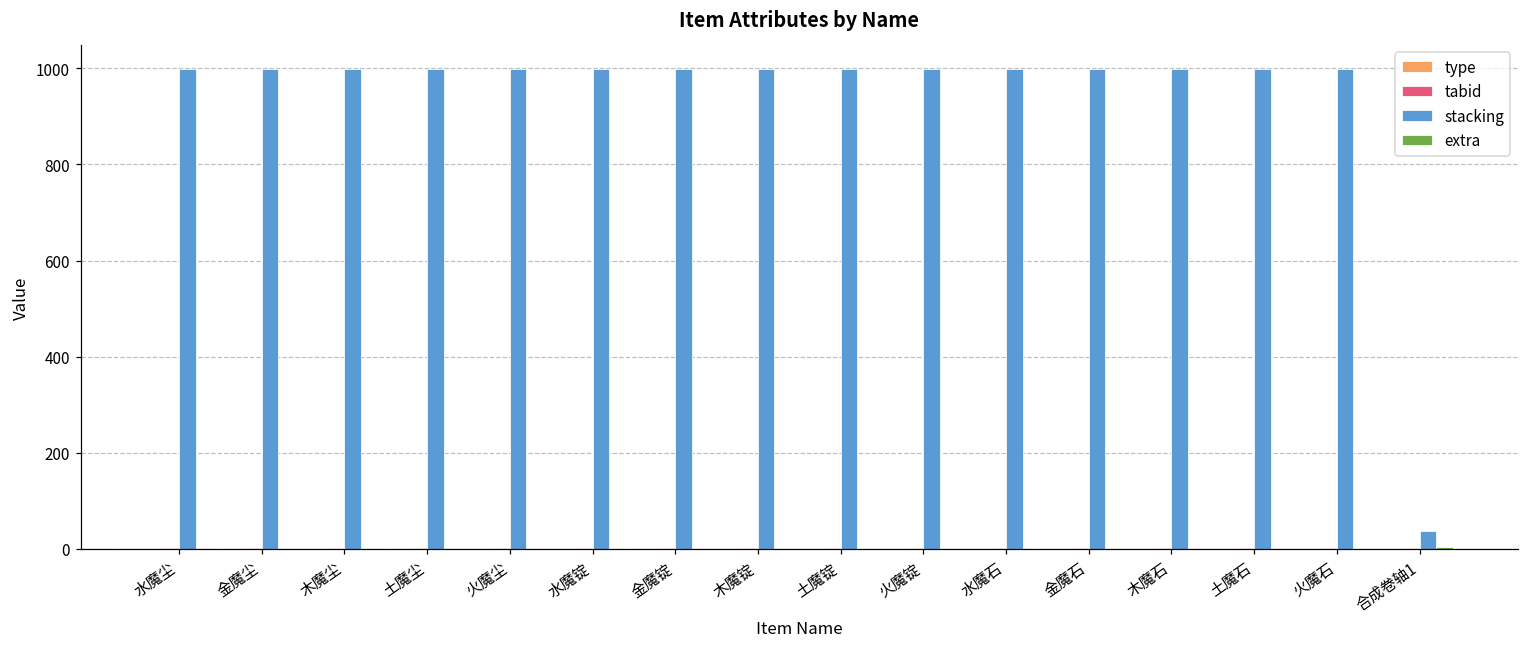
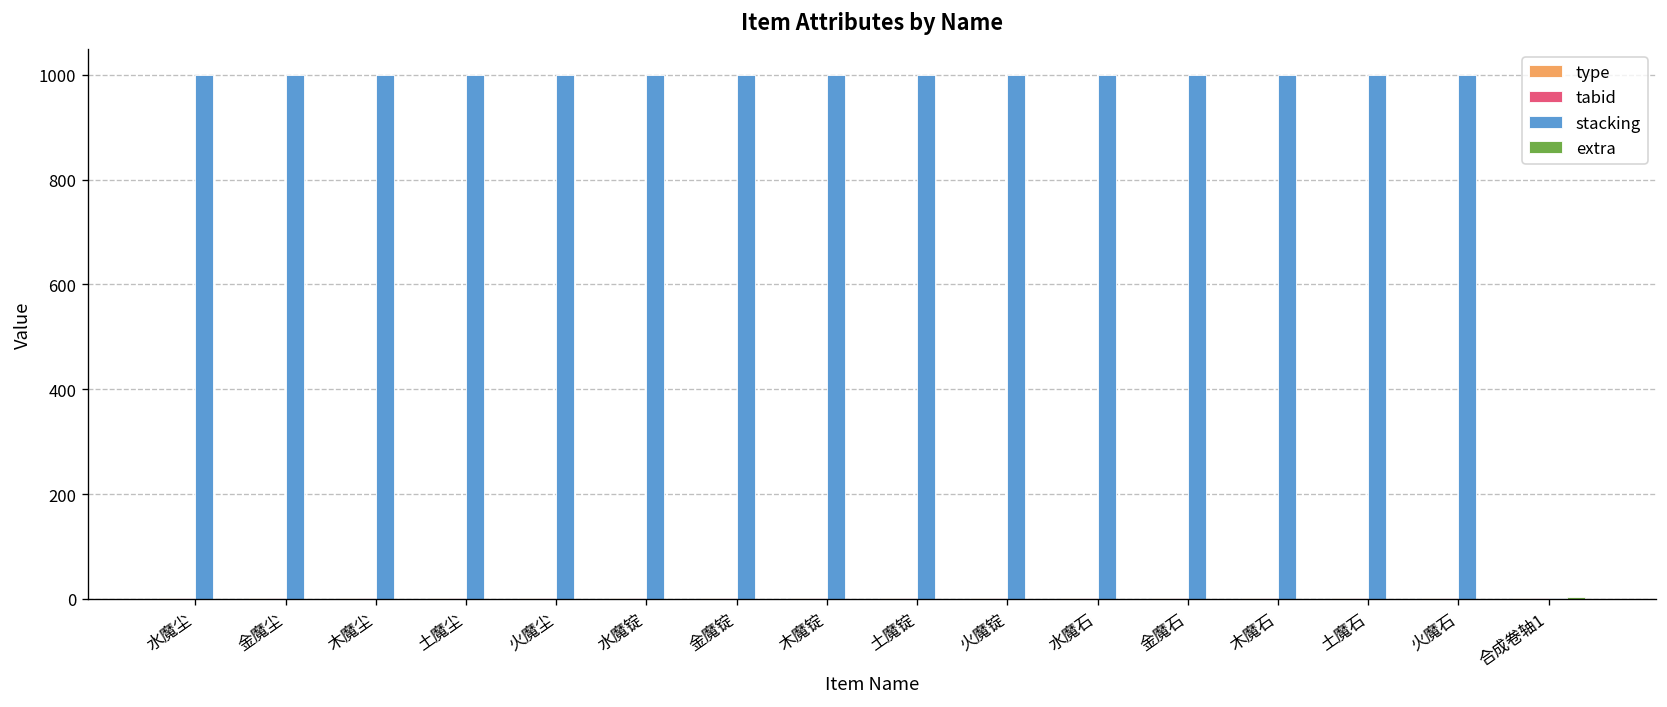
  {
    "stacking": {
      "水魔尘": 1000,
      "金魔尘": 1000,
      "木魔尘": 1000,
      "土魔尘": 1000,
      "火魔尘": 1000,
      "水魔锭": 1000,
      "金魔锭": 1000,
      "木魔锭": 1000,
      "土魔锭": 1000,
      "火魔锭": 1000,
      "水魔石": 1000,
      "金魔石": 1000,
      "木魔石": 1000,
      "土魔石": 1000,
      "火魔石": 1000,
-     "合成卷轴1": 40
+     "合成卷轴1": 0
    },
    "extra": {
      "水魔尘": 0,
      "金魔尘": 0,
      "木魔尘": 0,
      "土魔尘": 0,
      "火魔尘": 0,
      "水魔锭": 0,
      "金魔锭": 0,
      "木魔锭": 0,
      "土魔锭": 0,
      "火魔锭": 0,
      "水魔石": 0,
      "金魔石": 0,
      "木魔石": 0,
      "土魔石": 0,
      "火魔石": 0
    }
  }
